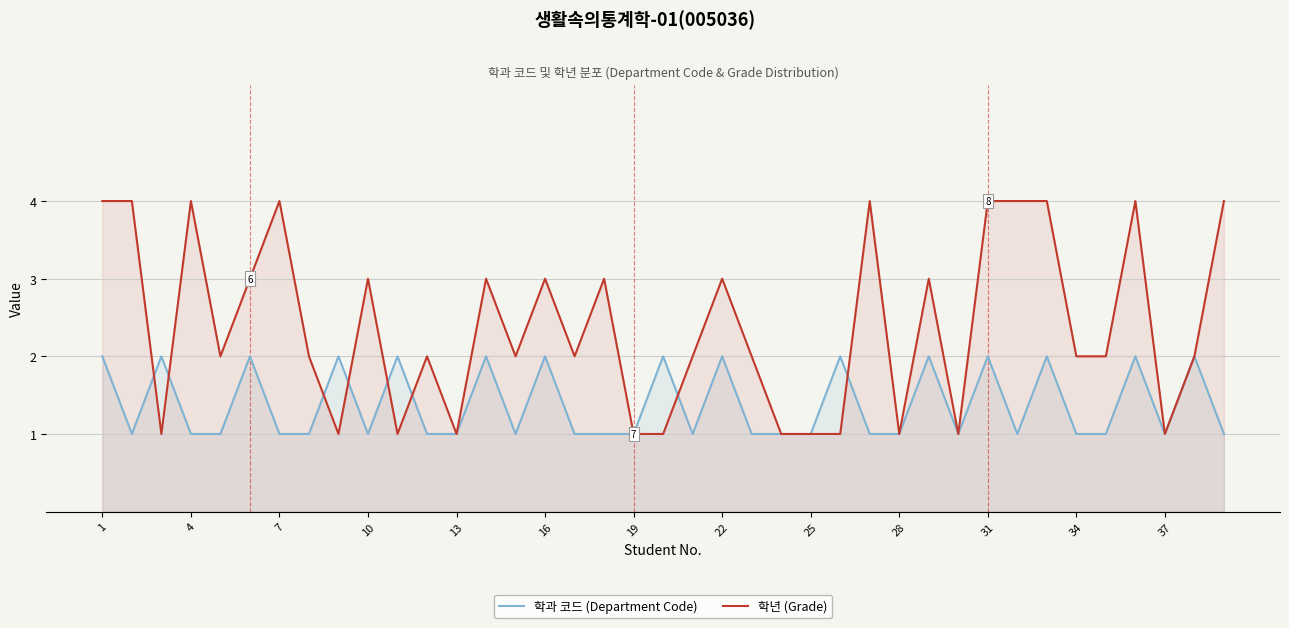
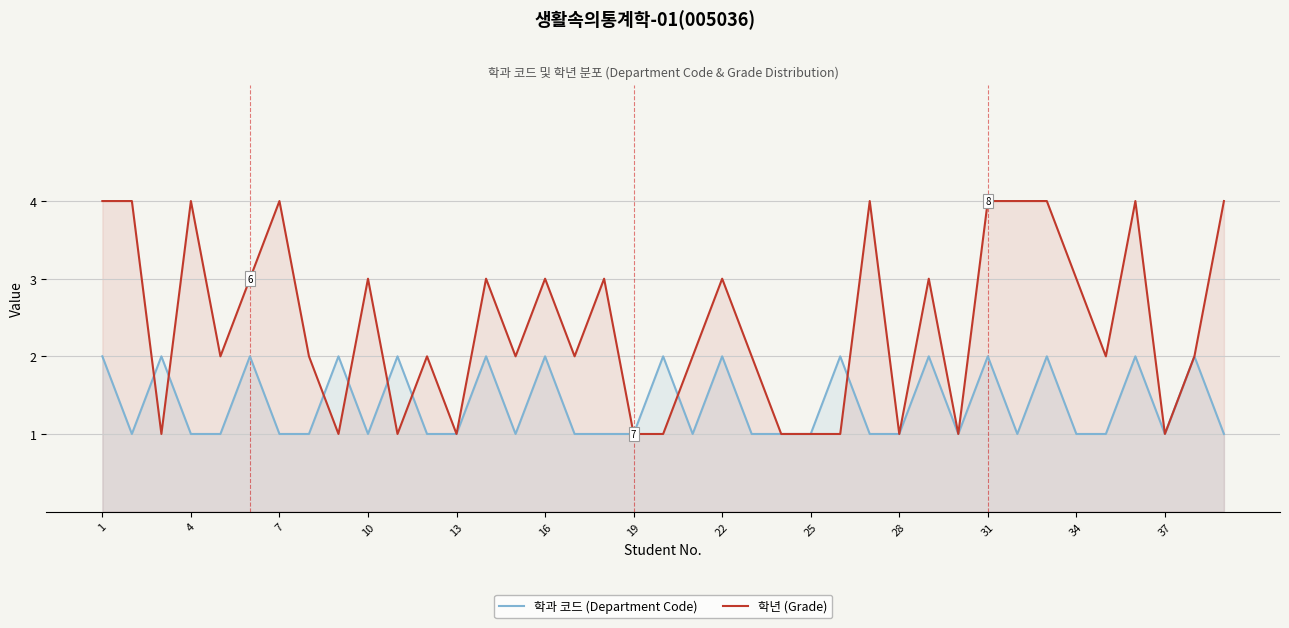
  {
    "학과 코드 (Department Code)": {
      "1": 2,
      "4": 1,
      "7": 1,
      "10": 1,
      "16": 2,
      "22": 2,
      "31": 2,
      "34": 1
    },
    "학년 (Grade)": {
      "1": 4,
      "4": 4,
      "7": 4,
      "10": 3,
      "16": 3,
      "22": 3,
-     "34": 2
+     "34": 3
    }
  }
